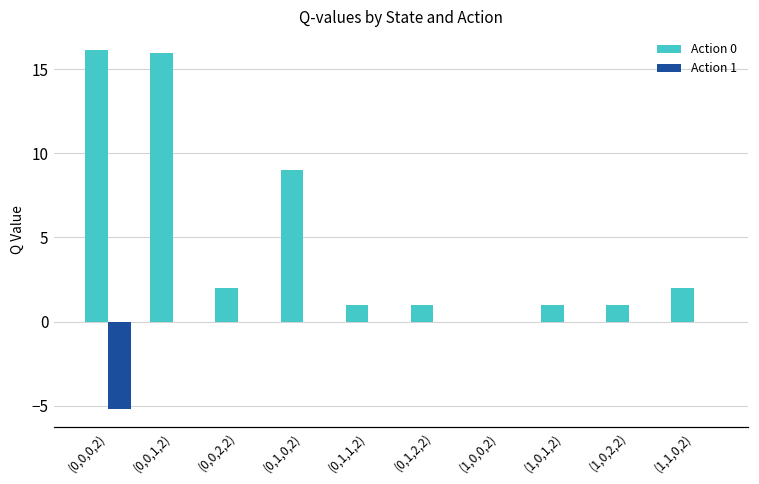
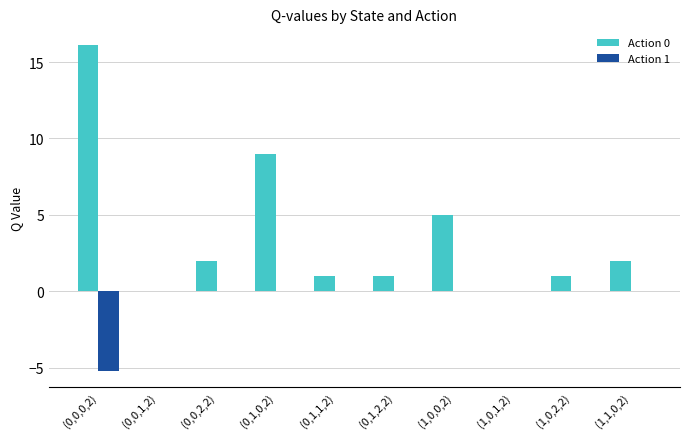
  {
    "Action 0": {
      "(0,0,0,2)": 16,
-     "(0,0,1,2)": 16,
+     "(0,0,1,2)": 0,
      "(0,0,2,2)": 2,
      "(0,1,0,2)": 9,
      "(0,1,1,2)": 1,
      "(0,1,2,2)": 1,
-     "(1,0,0,2)": 0,
-     "(1,0,1,2)": 1,
+     "(1,0,0,2)": 5,
+     "(1,0,1,2)": 0,
      "(1,0,2,2)": 1,
      "(1,1,0,2)": 2
    },
    "Action 1": {
      "(0,0,0,2)": -5.2,
      "(0,0,1,2)": 0,
      "(0,0,2,2)": 0,
      "(0,1,0,2)": 0,
      "(0,1,1,2)": 0,
      "(0,1,2,2)": 0,
      "(1,0,0,2)": 0,
      "(1,0,1,2)": 0,
      "(1,0,2,2)": 0,
      "(1,1,0,2)": 0
    }
  }
